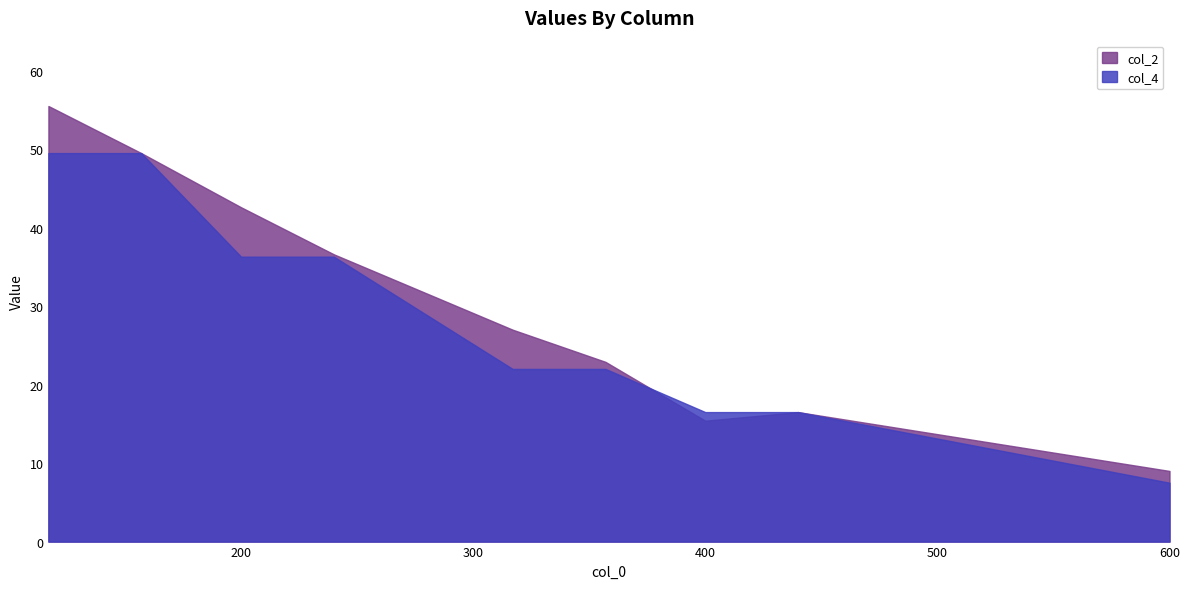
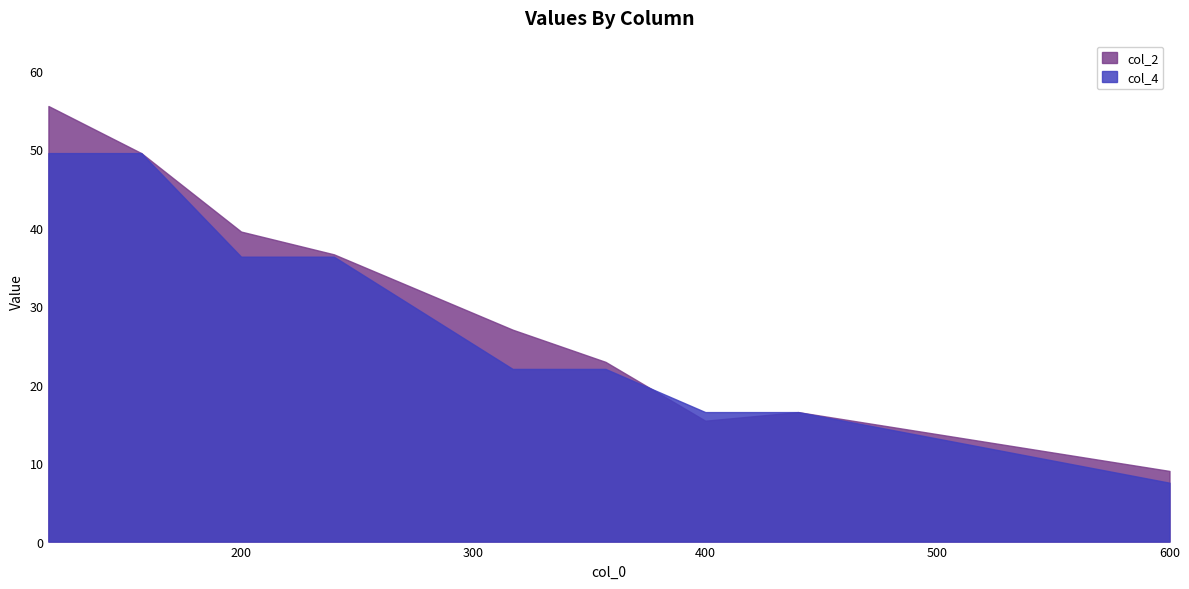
  {
    "col_2": {
-     "200": 43,
+     "200": 40,
      "400": 15,
      "600": 9
    },
    "col_4": {
      "200": 36,
      "400": 17,
      "600": 8
    }
  }
